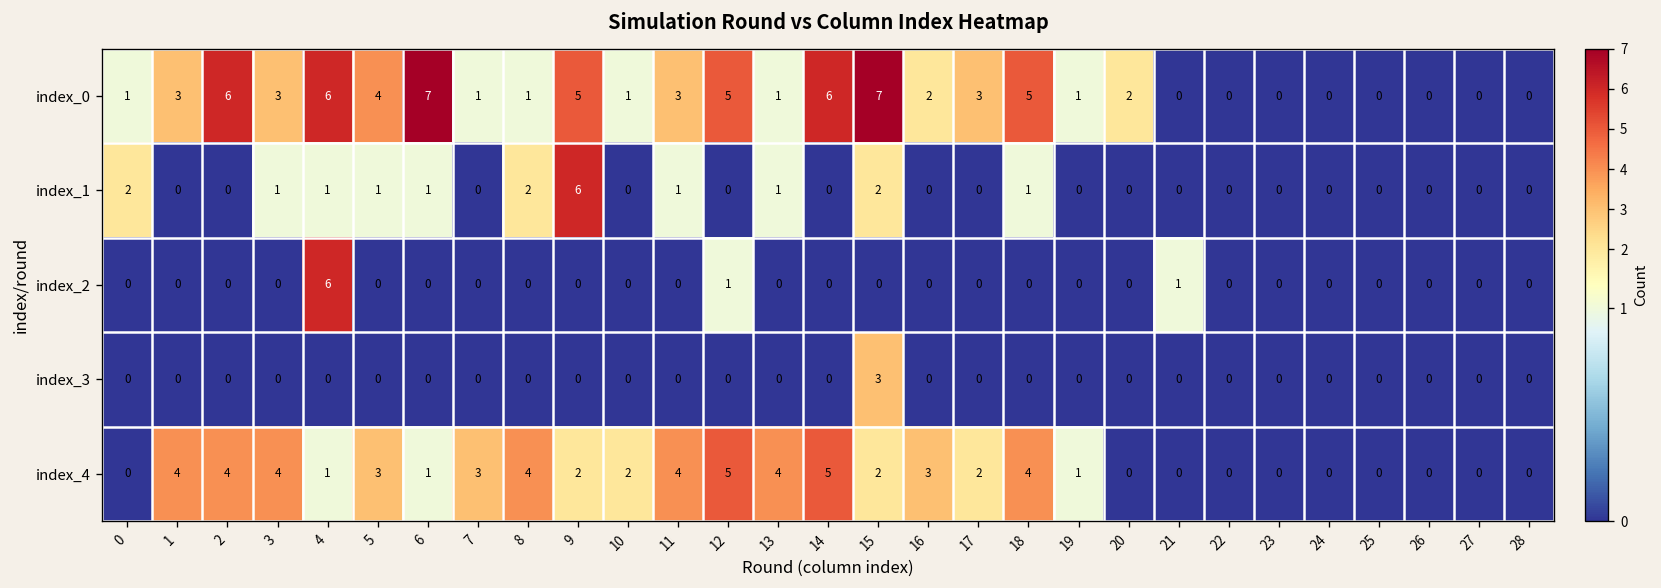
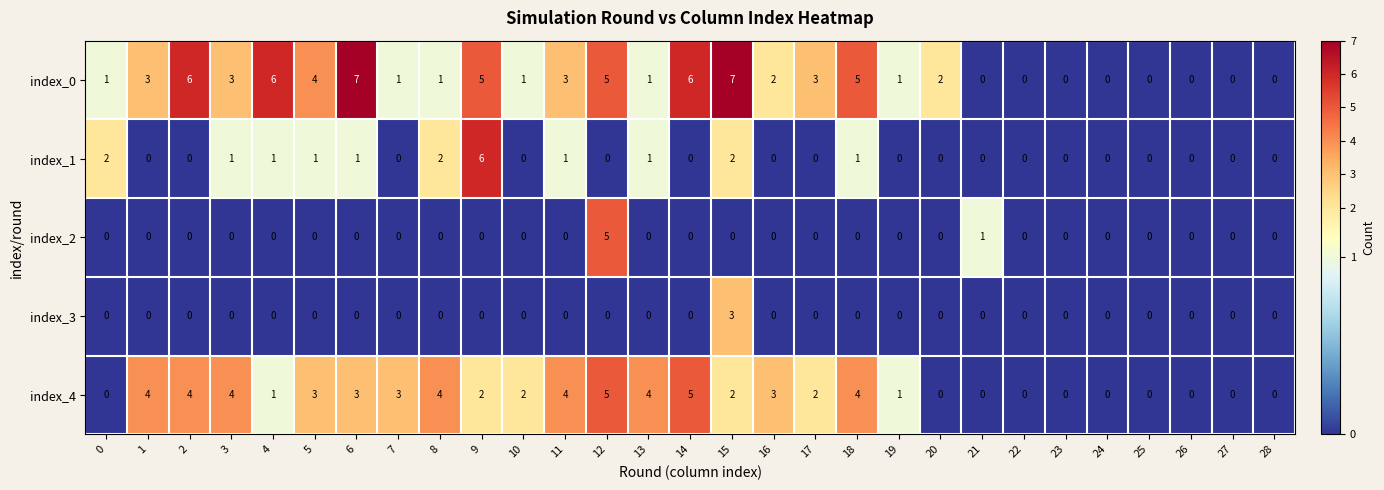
  {
    "index_0": {
      "0": 1,
      "1": 3,
      "2": 6,
      "3": 3,
      "4": 6,
      "5": 4,
      "6": 7,
      "7": 1,
      "8": 1,
      "9": 5,
      "10": 1,
      "11": 3,
      "12": 5,
      "13": 1,
      "14": 6,
      "15": 7,
      "16": 2,
      "17": 3,
      "18": 5,
      "19": 1,
      "20": 2,
      "21": 0,
      "22": 0,
      "23": 0,
      "24": 0,
      "25": 0,
      "26": 0,
      "27": 0,
      "28": 0
    },
    "index_1": {
      "0": 2,
      "1": 0,
      "2": 0,
      "3": 1,
      "4": 1,
      "5": 1,
      "6": 1,
      "7": 0,
      "8": 2,
      "9": 6,
      "10": 0,
      "11": 1,
      "12": 0,
      "13": 1,
      "14": 0,
      "15": 2,
      "16": 0,
      "17": 0,
      "18": 1,
      "19": 0,
      "20": 0,
      "21": 0,
      "22": 0,
      "23": 0,
      "24": 0,
      "25": 0,
      "26": 0,
      "27": 0,
      "28": 0
    },
    "index_2": {
      "0": 0,
      "1": 0,
      "2": 0,
      "3": 0,
-     "4": 6,
+     "4": 0,
      "5": 0,
      "6": 0,
      "7": 0,
      "8": 0,
      "9": 0,
      "10": 0,
      "11": 0,
-     "12": 1,
+     "12": 5,
      "13": 0,
      "14": 0,
      "15": 0,
      "16": 0,
      "17": 0,
      "18": 0,
      "19": 0,
      "20": 0,
      "21": 1,
      "22": 0,
      "23": 0,
      "24": 0,
      "25": 0,
      "26": 0,
      "27": 0,
      "28": 0
    },
    "index_3": {
      "0": 0,
      "1": 0,
      "2": 0,
      "3": 0,
      "4": 0,
      "5": 0,
      "6": 0,
      "7": 0,
      "8": 0,
      "9": 0,
      "10": 0,
      "11": 0,
      "12": 0,
      "13": 0,
      "14": 0,
      "15": 3,
      "16": 0,
      "17": 0,
      "18": 0,
      "19": 0,
      "20": 0,
      "21": 0,
      "22": 0,
      "23": 0,
      "24": 0,
      "25": 0,
      "26": 0,
      "27": 0,
      "28": 0
    },
    "index_4": {
      "0": 0,
      "1": 4,
      "2": 4,
      "3": 4,
      "4": 1,
      "5": 3,
-     "6": 1,
+     "6": 3,
      "7": 3,
      "8": 4,
      "9": 2,
      "10": 2,
      "11": 4,
      "12": 5,
      "13": 4,
      "14": 5,
      "15": 2,
      "16": 3,
      "17": 2,
      "18": 4,
      "19": 1,
      "20": 0,
      "21": 0,
      "22": 0,
      "23": 0,
      "24": 0,
      "25": 0,
      "26": 0,
      "27": 0,
      "28": 0
    }
  }
